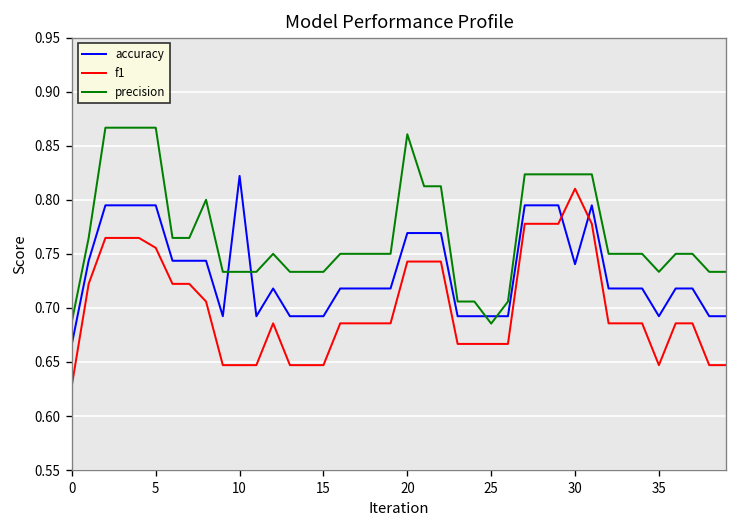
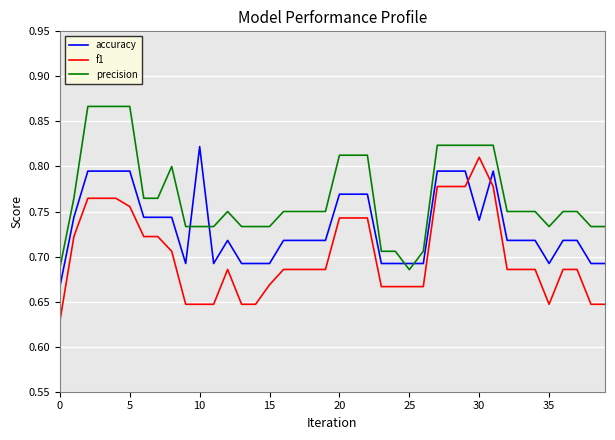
  {
    "accuracy": {
      "0": 0.67,
      "5": 0.79,
      "10": 0.82,
      "15": 0.69,
      "20": 0.77,
      "25": 0.69,
      "30": 0.74,
      "35": 0.69
    },
    "f1": {
      "0": 0.63,
      "5": 0.76,
      "10": 0.65,
-     "15": 0.65,
+     "15": 0.67,
      "20": 0.74,
      "25": 0.67,
      "30": 0.81,
      "35": 0.65
    },
    "precision": {
      "0": 0.69,
      "5": 0.87,
      "10": 0.73,
      "15": 0.73,
-     "20": 0.86,
+     "20": 0.81,
      "25": 0.69,
      "30": 0.82,
      "35": 0.73
    }
  }
